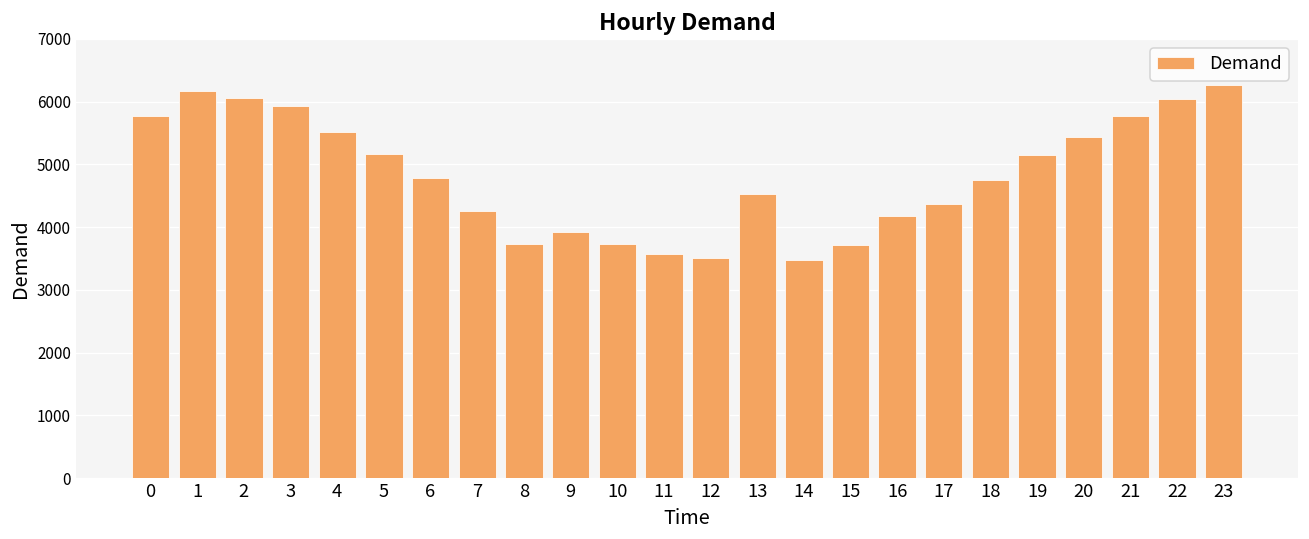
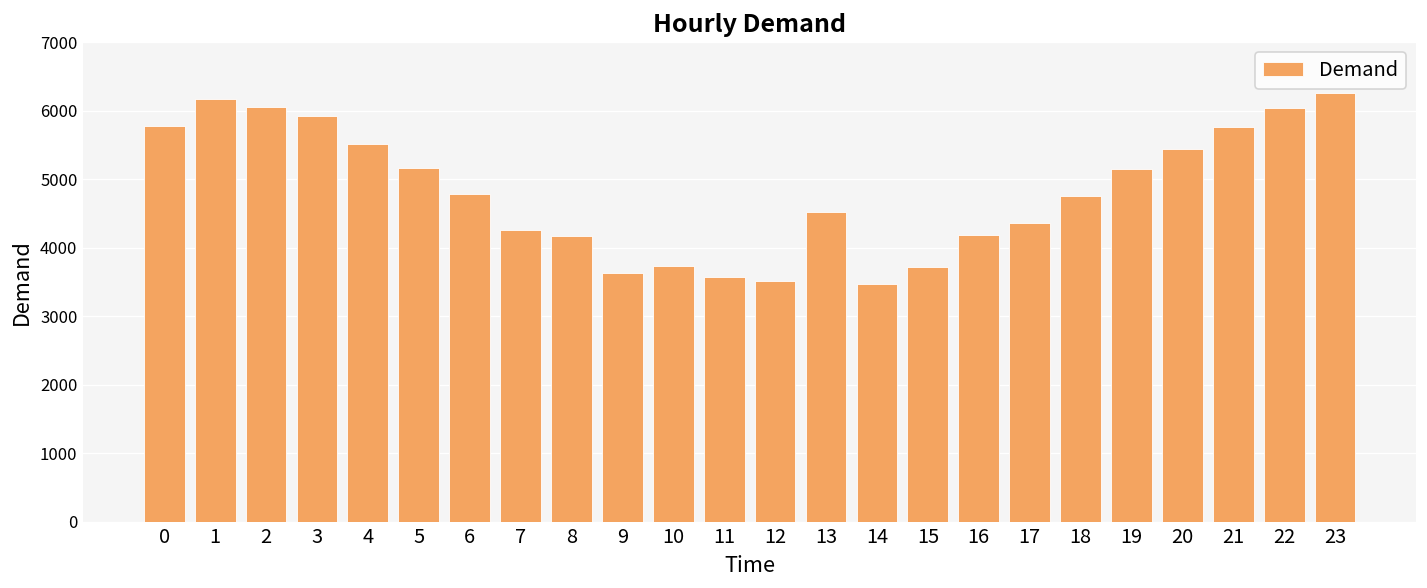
  {
    "0": 5800,
    "1": 6200,
    "2": 6100,
    "3": 5900,
    "4": 5500,
    "5": 5200,
    "6": 4800,
    "7": 4300,
-   "8": 3700,
-   "9": 3900,
+   "8": 4200,
+   "9": 3600,
    "10": 3700,
    "11": 3600,
    "12": 3500,
    "13": 4500,
    "14": 3500,
    "15": 3700,
    "16": 4200,
    "17": 4400,
    "18": 4800,
    "19": 5100,
    "20": 5400,
    "21": 5800,
    "22": 6000,
    "23": 6300
  }
